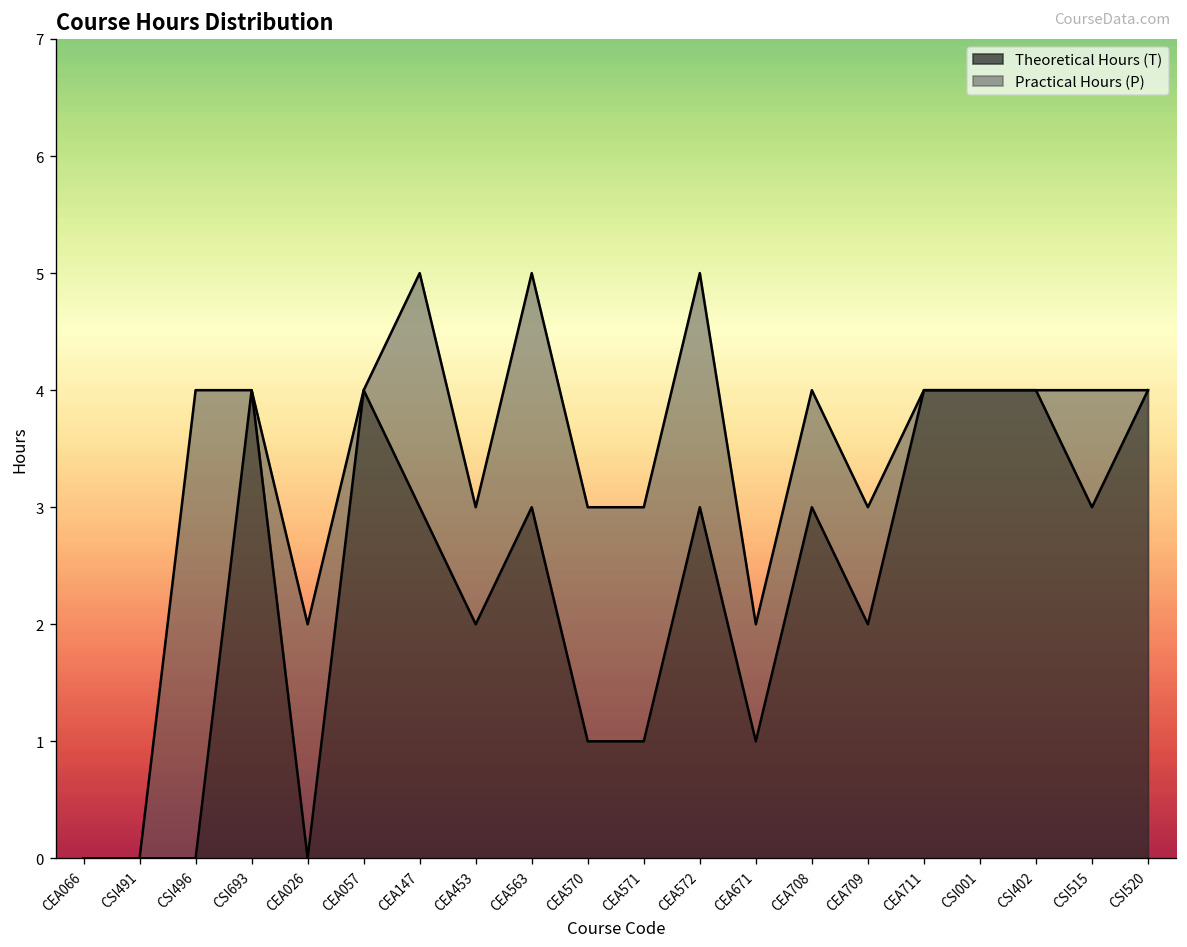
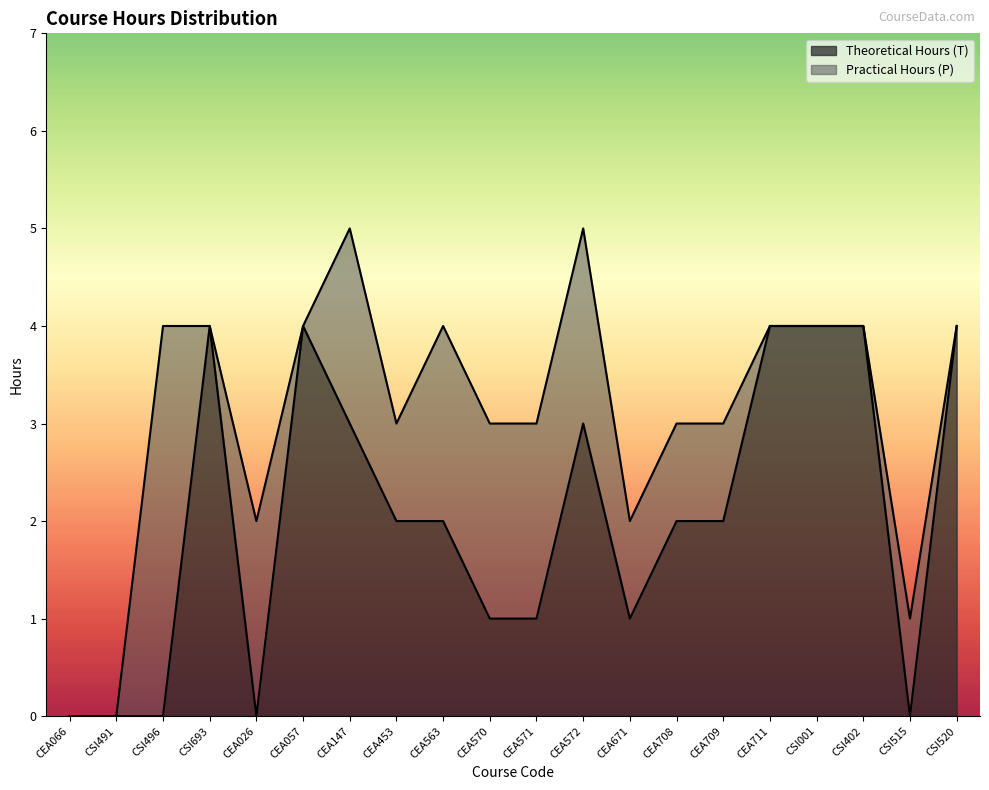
  {
    "Theoretical Hours (T)": {
      "CSI496": 0,
      "CEA026": 0,
      "CEA147": 3,
      "CEA453": 2,
-     "CEA563": 3,
+     "CEA563": 2,
      "CEA570": 1,
      "CEA571": 1,
      "CEA572": 3,
      "CEA671": 1,
-     "CEA708": 3,
+     "CEA708": 2,
      "CEA709": 2,
-     "CSI515": 3
+     "CSI515": 0
    },
    "Practical Hours (P)": {
      "CSI496": 4,
      "CEA026": 2,
      "CEA147": 2,
      "CEA453": 1,
      "CEA563": 2,
      "CEA570": 2,
      "CEA571": 2,
      "CEA572": 2,
      "CEA671": 1,
      "CEA708": 1,
      "CEA709": 1,
      "CSI515": 1
    }
  }
